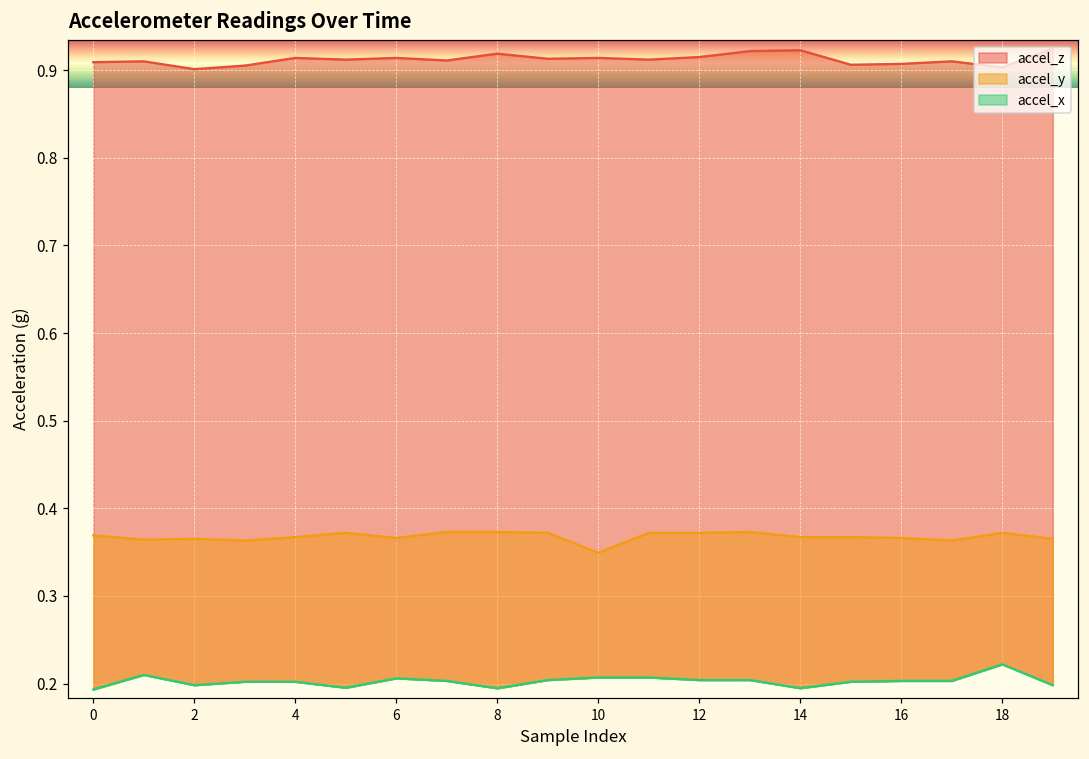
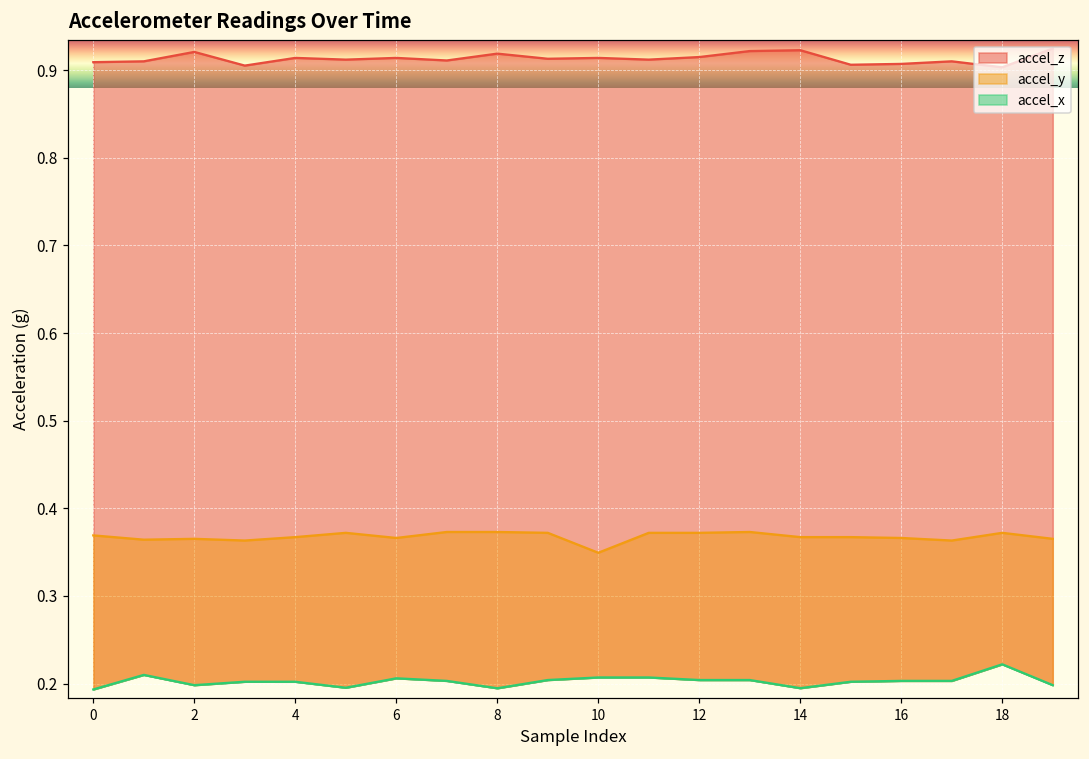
  {
    "accel_z": {
      "0": 0.91,
-     "2": 0.90,
+     "2": 0.92,
      "4": 0.91,
      "6": 0.91,
      "8": 0.92,
      "10": 0.91,
      "12": 0.92,
      "14": 0.92,
      "16": 0.91
    },
    "accel_y": {
      "0": 0.37,
      "2": 0.37,
      "4": 0.37,
      "6": 0.37,
      "8": 0.37,
      "10": 0.35,
      "12": 0.37,
      "14": 0.37,
      "16": 0.37,
      "18": 0.37
    },
    "accel_x": {
      "0": 0.19,
      "2": 0.20,
      "4": 0.20,
      "6": 0.21,
      "8": 0.19,
      "10": 0.21,
      "12": 0.20,
      "14": 0.19,
      "16": 0.20,
      "18": 0.22
    }
  }
